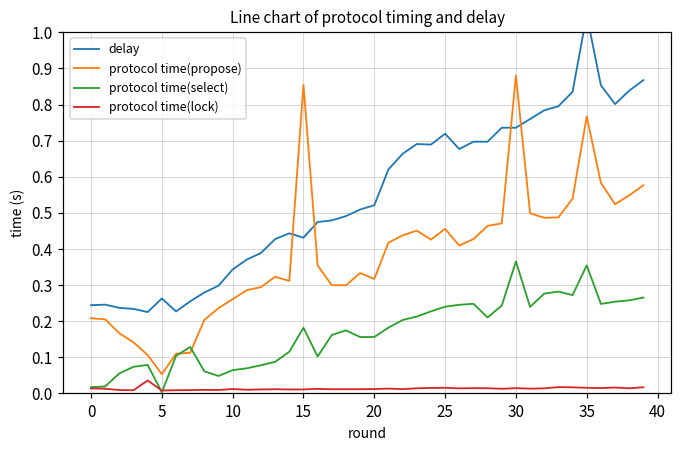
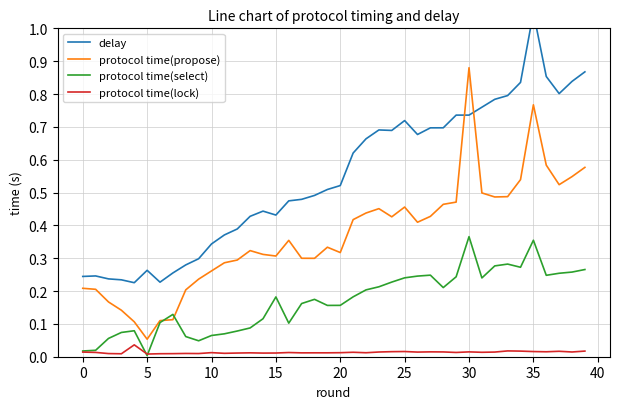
  {
    "delay": {
      "0": 0.24,
      "5": 0.26,
      "10": 0.34,
      "15": 0.43,
      "20": 0.52,
      "25": 0.72,
      "30": 0.74
    },
    "protocol time(propose)": {
      "0": 0.21,
      "5": 0.05,
      "10": 0.26,
-     "15": 0.85,
+     "15": 0.31,
      "20": 0.32,
      "25": 0.46,
      "30": 0.88,
      "35": 0.77
    },
    "protocol time(select)": {
      "10": 0.06,
      "15": 0.18,
      "20": 0.16,
      "25": 0.24,
      "30": 0.37,
      "35": 0.35
    },
    "protocol time(lock)": {
      "10": 0.01,
      "15": 0.01,
      "20": 0.01,
      "25": 0.02,
      "30": 0.01,
      "35": 0.02
    }
  }
